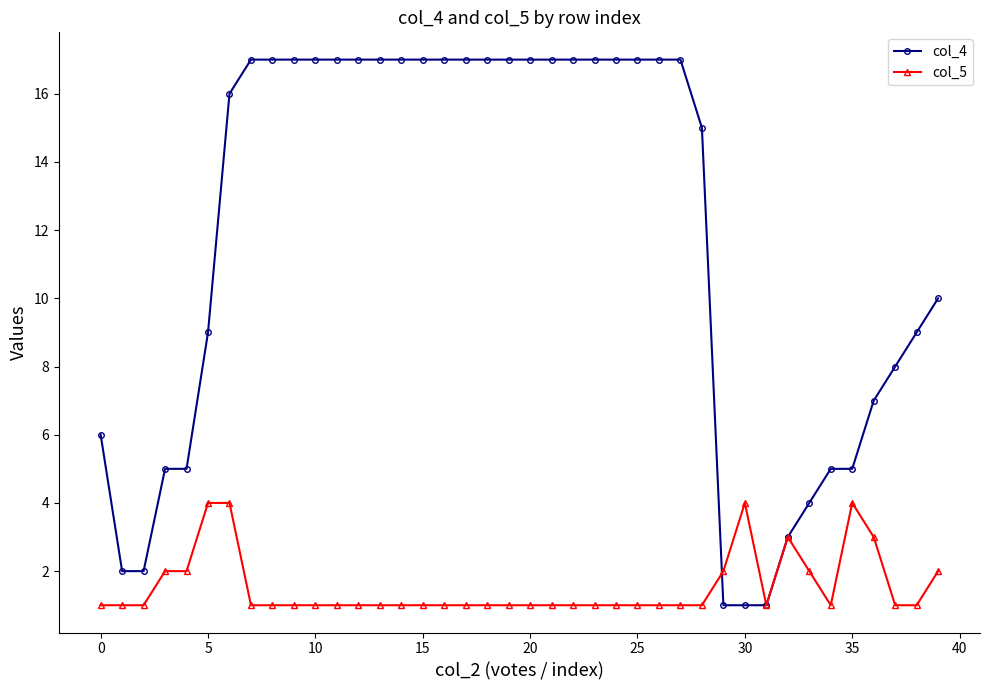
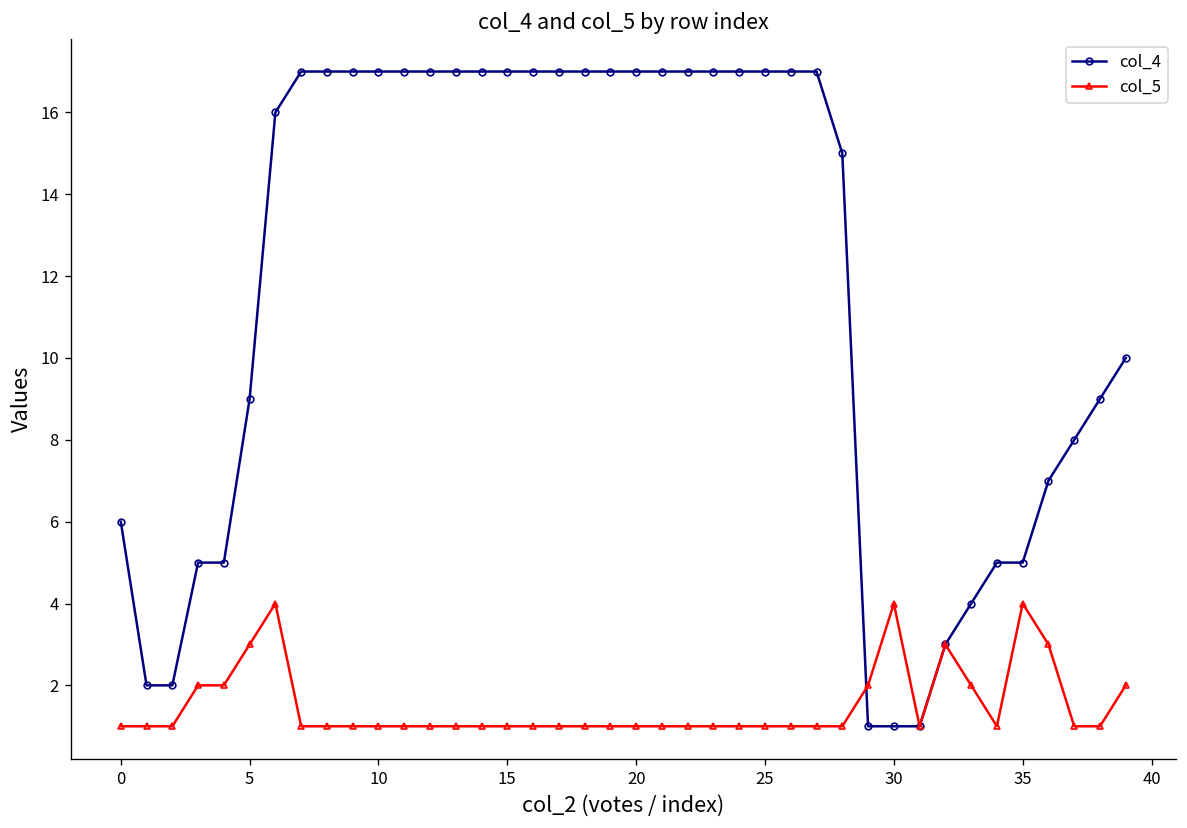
  {
    "col_4": {
      "0": 6,
      "5": 9,
      "10": 17,
      "15": 17,
      "20": 17,
      "25": 17,
      "30": 1,
      "35": 5
    },
    "col_5": {
      "0": 1,
-     "5": 4,
+     "5": 3,
      "10": 1,
      "15": 1,
      "20": 1,
      "25": 1,
      "30": 4,
      "35": 4
    }
  }
